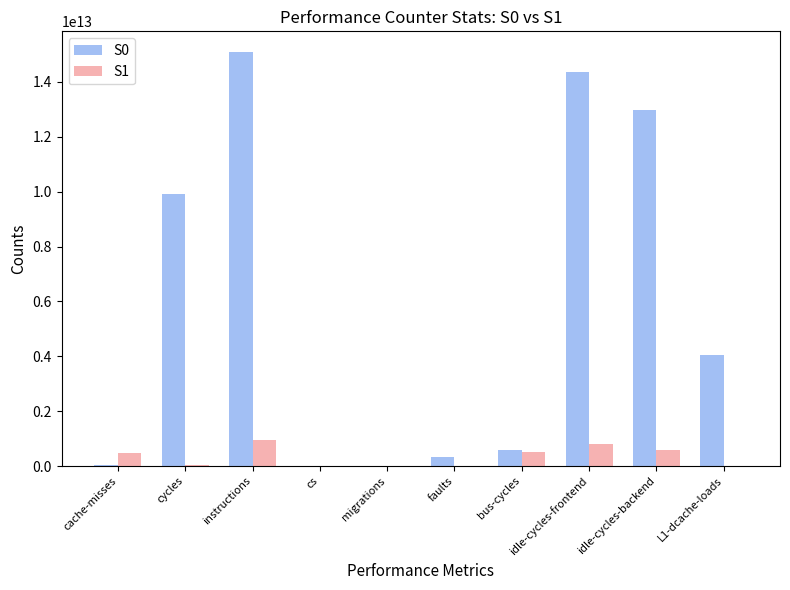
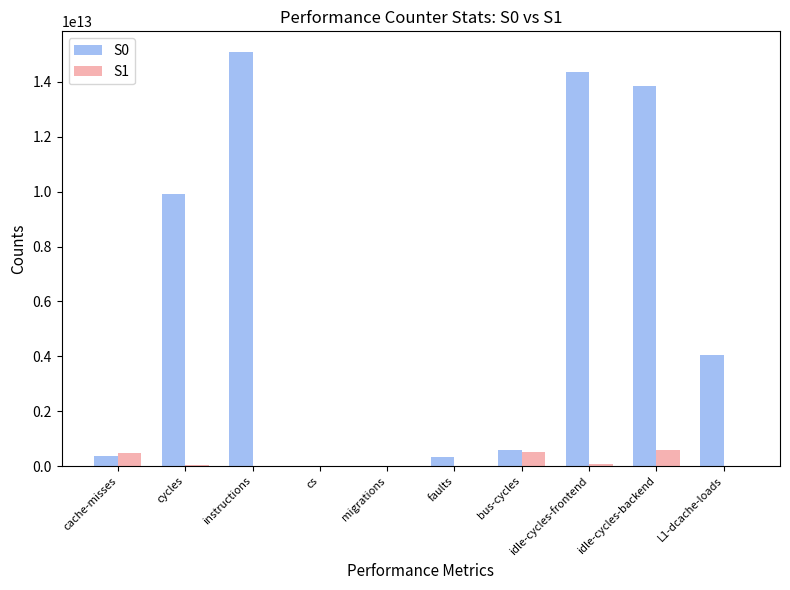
  {
    "S0": {
-     "cache-misses": 0,
+     "cache-misses": 400000000000,
      "cycles": 9900000000000,
      "instructions": 15100000000000,
      "faults": 300000000000,
      "bus-cycles": 600000000000,
      "idle-cycles-frontend": 14300000000000,
-     "idle-cycles-backend": 13000000000000,
+     "idle-cycles-backend": 13900000000000,
      "L1-dcache-loads": 4000000000000
    },
    "S1": {
      "cache-misses": 500000000000,
-     "instructions": 900000000000,
+     "instructions": 0,
      "bus-cycles": 500000000000,
-     "idle-cycles-frontend": 800000000000,
+     "idle-cycles-frontend": 100000000000,
      "idle-cycles-backend": 600000000000
    }
  }
